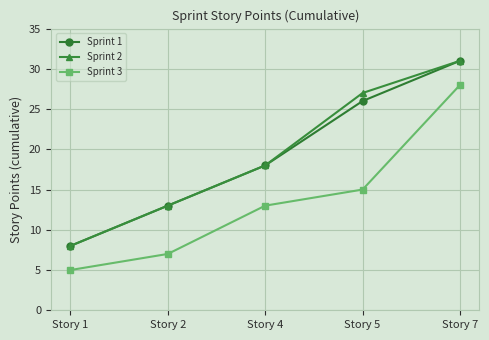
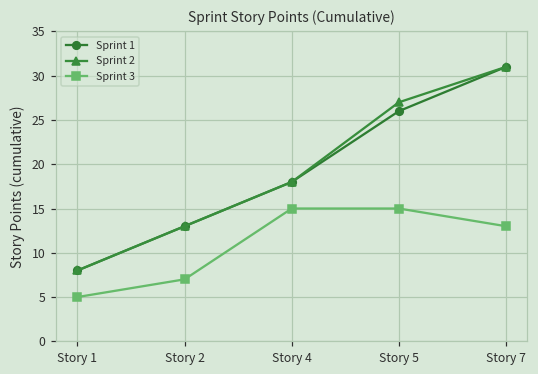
  {
    "Sprint 3": {
      "Story 1": 5,
      "Story 2": 7,
-     "Story 4": 13,
+     "Story 4": 15,
      "Story 5": 15,
-     "Story 7": 28
+     "Story 7": 13
    }
  }
